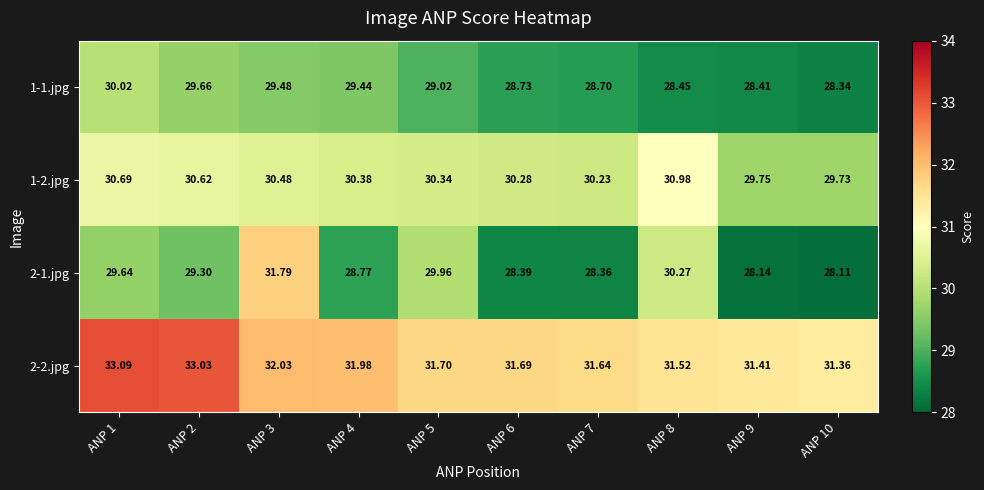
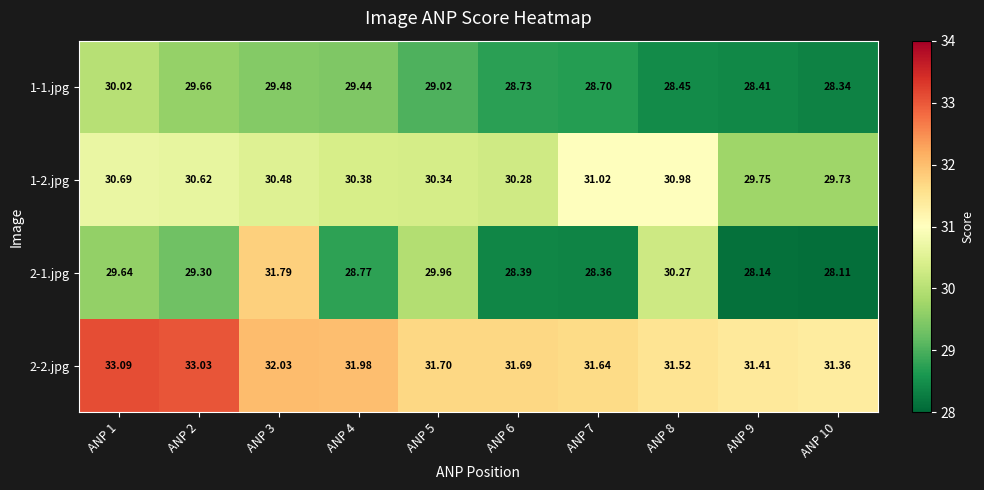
  {
    "1-1.jpg": {
      "ANP 1": 30.02,
      "ANP 2": 29.66,
      "ANP 3": 29.48,
      "ANP 4": 29.44,
      "ANP 5": 29.02,
      "ANP 6": 28.73,
      "ANP 7": 28.70,
      "ANP 8": 28.45,
      "ANP 9": 28.41,
      "ANP 10": 28.34
    },
    "1-2.jpg": {
      "ANP 1": 30.69,
      "ANP 2": 30.62,
      "ANP 3": 30.48,
      "ANP 4": 30.38,
      "ANP 5": 30.34,
      "ANP 6": 30.28,
-     "ANP 7": 30.23,
+     "ANP 7": 31.02,
      "ANP 8": 30.98,
      "ANP 9": 29.75,
      "ANP 10": 29.73
    },
    "2-1.jpg": {
      "ANP 1": 29.64,
      "ANP 2": 29.30,
      "ANP 3": 31.79,
      "ANP 4": 28.77,
      "ANP 5": 29.96,
      "ANP 6": 28.39,
      "ANP 7": 28.36,
      "ANP 8": 30.27,
      "ANP 9": 28.14,
      "ANP 10": 28.11
    },
    "2-2.jpg": {
      "ANP 1": 33.09,
      "ANP 2": 33.03,
      "ANP 3": 32.03,
      "ANP 4": 31.98,
      "ANP 5": 31.70,
      "ANP 6": 31.69,
      "ANP 7": 31.64,
      "ANP 8": 31.52,
      "ANP 9": 31.41,
      "ANP 10": 31.36
    }
  }
